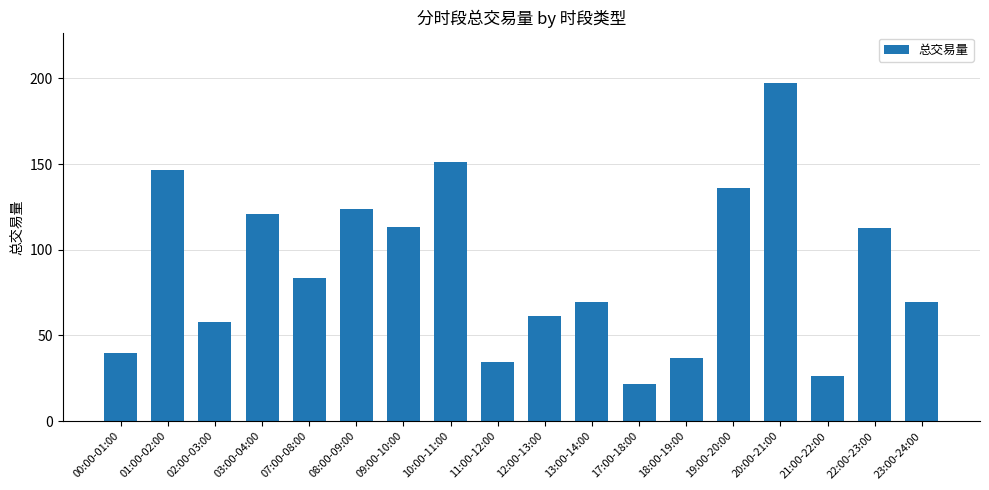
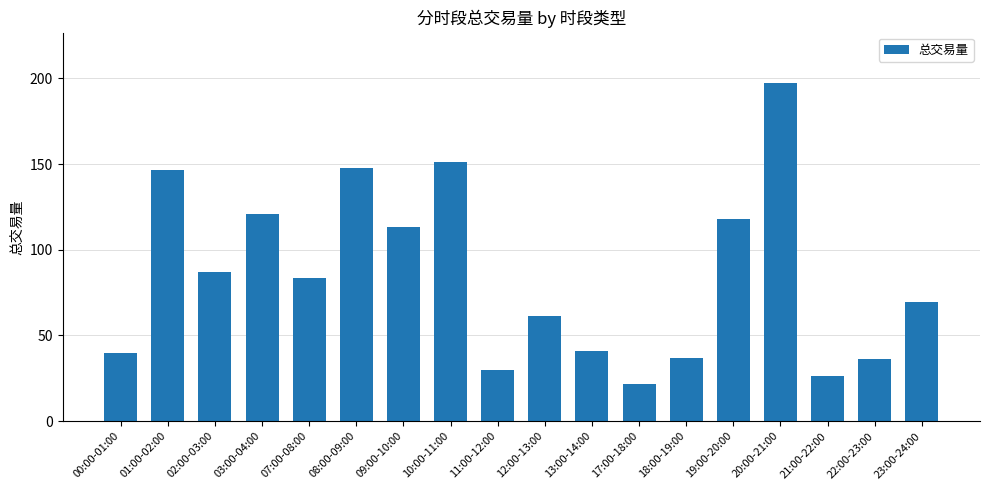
  {
    "00:00-01:00": 40,
    "01:00-02:00": 147,
-   "02:00-03:00": 58,
+   "02:00-03:00": 87,
    "03:00-04:00": 121,
    "07:00-08:00": 84,
-   "08:00-09:00": 124,
+   "08:00-09:00": 148,
    "09:00-10:00": 114,
    "10:00-11:00": 151,
-   "11:00-12:00": 35,
+   "11:00-12:00": 30,
    "12:00-13:00": 61,
-   "13:00-14:00": 70,
+   "13:00-14:00": 41,
    "17:00-18:00": 22,
    "18:00-19:00": 37,
-   "19:00-20:00": 136,
+   "19:00-20:00": 118,
    "20:00-21:00": 197,
    "21:00-22:00": 26,
-   "22:00-23:00": 113,
+   "22:00-23:00": 37,
    "23:00-24:00": 69
  }
